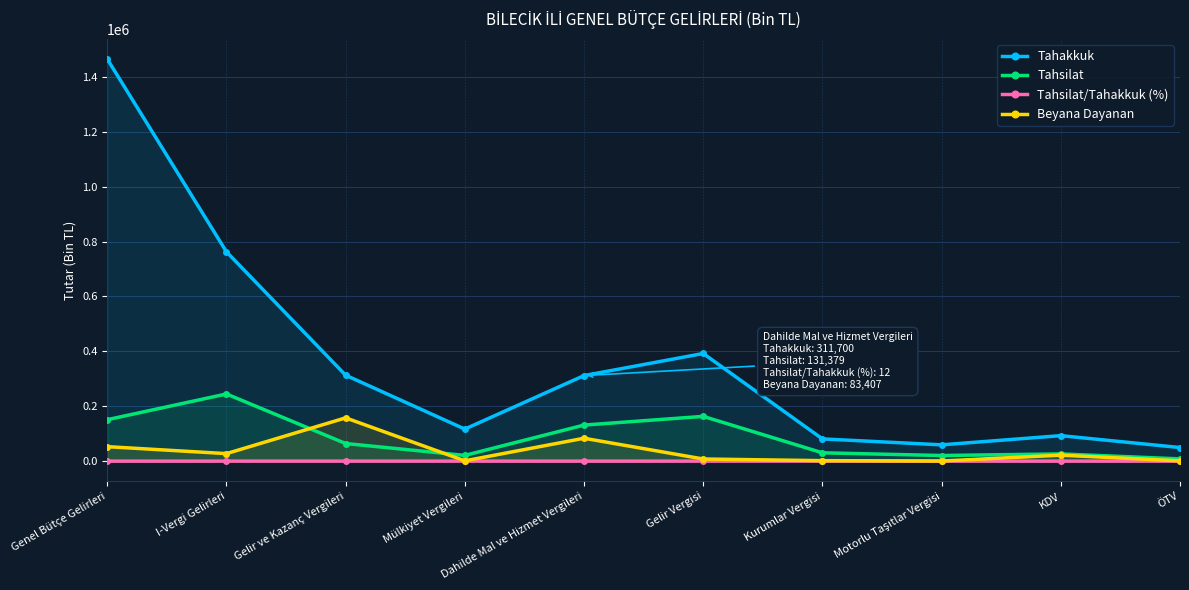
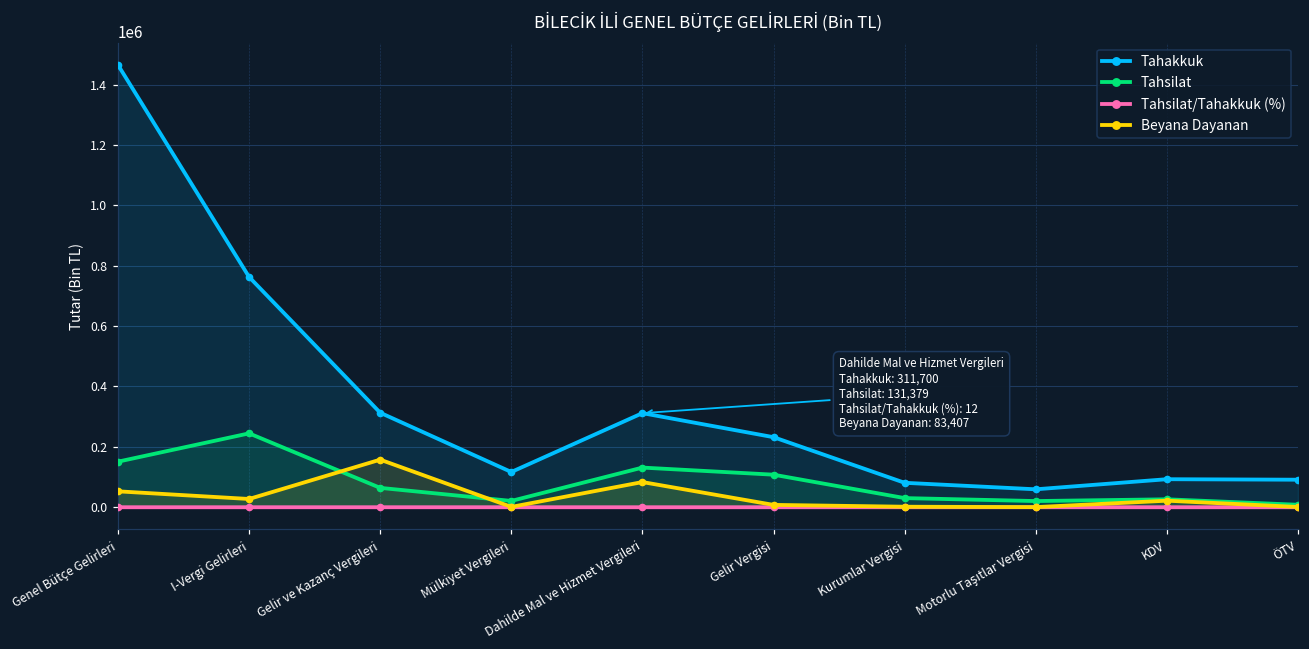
  {
    "Tahakkuk": {
      "Genel Bütçe Gelirleri": 1470000,
      "I-Vergi Gelirleri": 760000,
      "Gelir ve Kazanç Vergileri": 310000,
      "Mülkiyet Vergileri": 120000,
      "Dahilde Mal ve Hizmet Vergileri": 310000,
-     "Gelir Vergisi": 390000,
+     "Gelir Vergisi": 230000,
      "Kurumlar Vergisi": 80000,
      "Motorlu Taşıtlar Vergisi": 60000,
      "KDV": 90000,
-     "ÖTV": 50000
+     "ÖTV": 90000
    },
    "Tahsilat": {
      "Genel Bütçe Gelirleri": 150000,
      "I-Vergi Gelirleri": 240000,
      "Gelir ve Kazanç Vergileri": 60000,
      "Mülkiyet Vergileri": 20000,
      "Dahilde Mal ve Hizmet Vergileri": 130000,
-     "Gelir Vergisi": 160000,
+     "Gelir Vergisi": 110000,
      "Kurumlar Vergisi": 30000,
      "Motorlu Taşıtlar Vergisi": 20000
    },
    "Tahsilat/Tahakkuk (%)": {
      "Genel Bütçe Gelirleri": 0,
      "I-Vergi Gelirleri": 0,
      "Gelir ve Kazanç Vergileri": 0,
      "Dahilde Mal ve Hizmet Vergileri": 0,
      "KDV": 0
    },
    "Beyana Dayanan": {
      "Genel Bütçe Gelirleri": 50000,
      "I-Vergi Gelirleri": 30000,
      "Gelir ve Kazanç Vergileri": 160000,
      "Dahilde Mal ve Hizmet Vergileri": 80000
    }
  }
